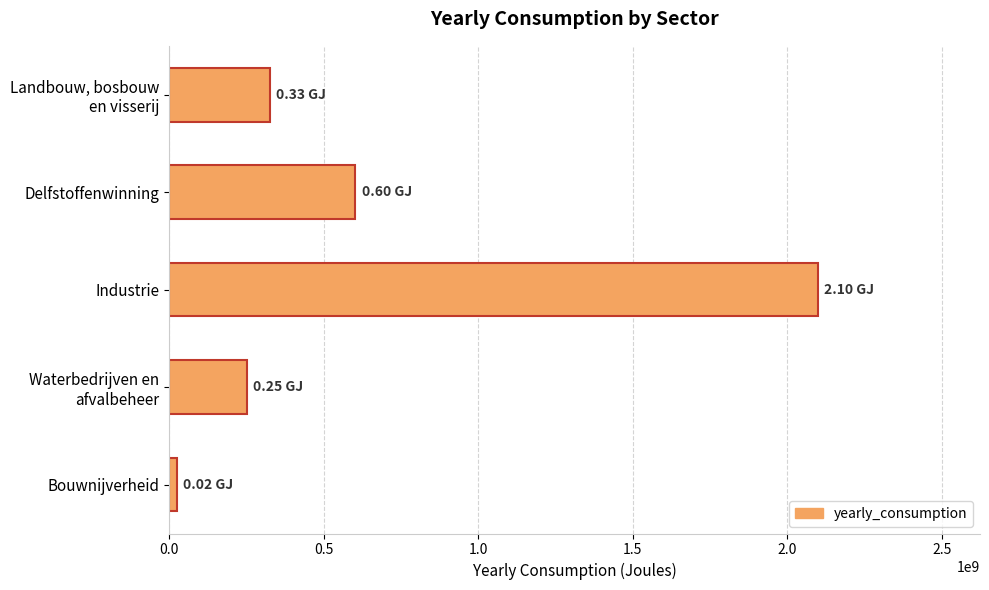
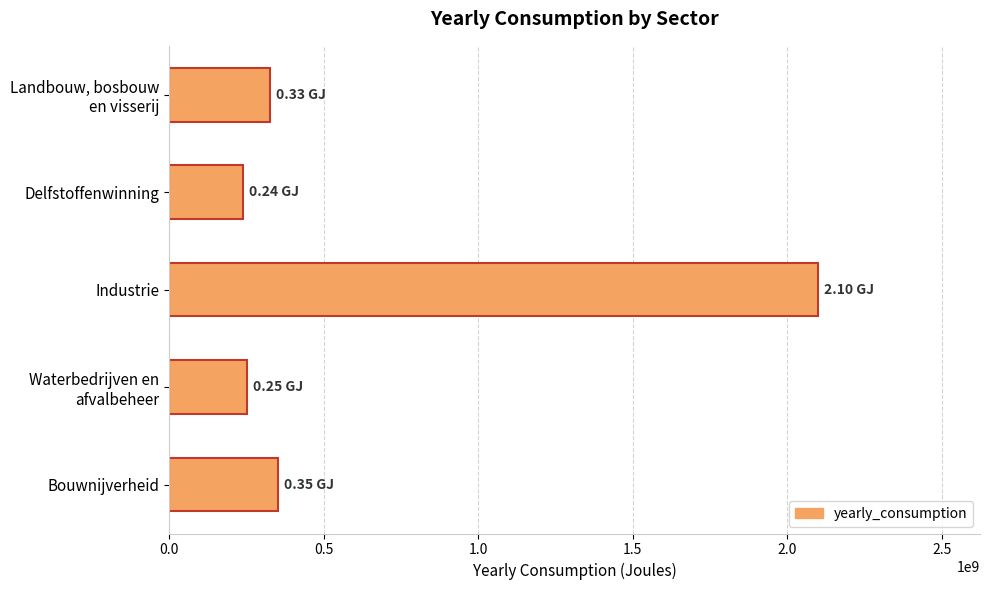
  {
-   "Delfstoffenwinning": 0.60,
-   "Bouwnijverheid": 0.02
+   "Delfstoffenwinning": 0.24,
+   "Bouwnijverheid": 0.35
  }
